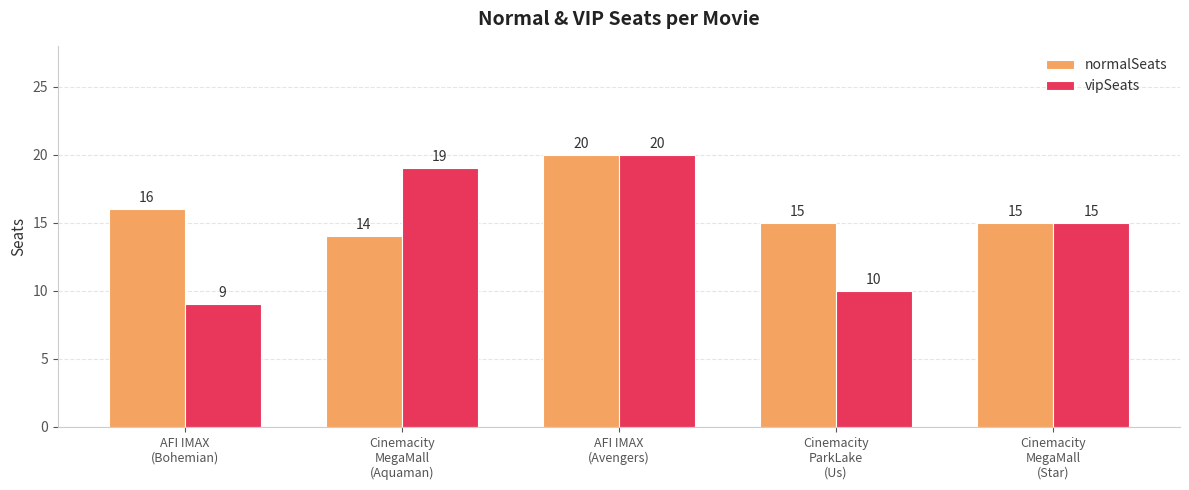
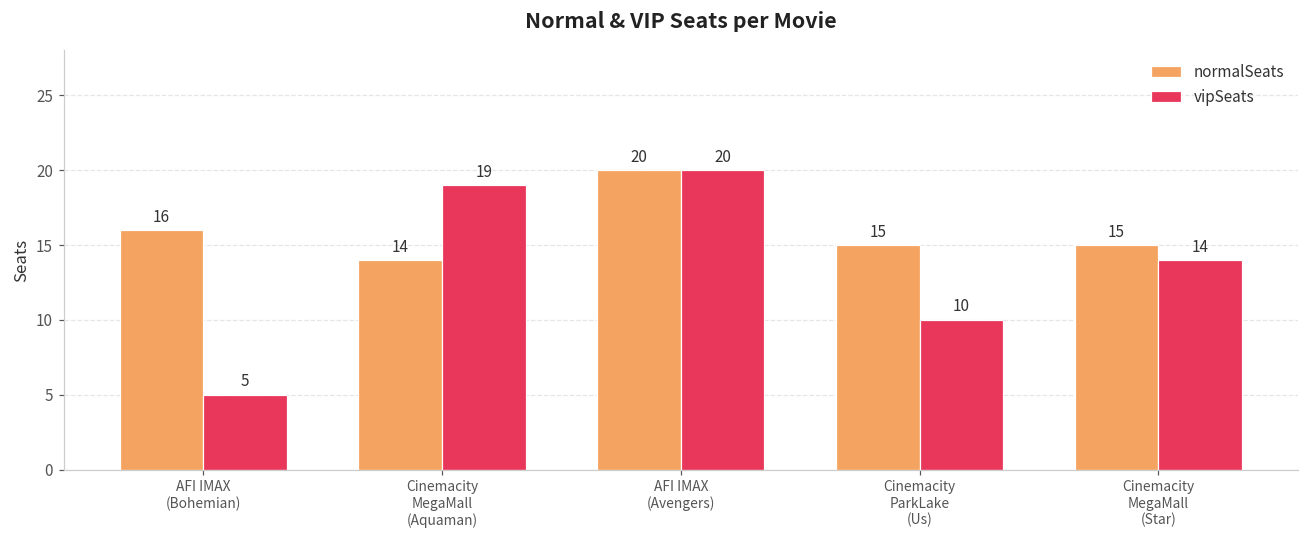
  {
    "normalSeats": {
      "AFI IMAX (Bohemian)": 16,
      "Cinemacity MegaMall (Aquaman)": 14,
      "AFI IMAX (Avengers)": 20,
      "Cinemacity ParkLake (Us)": 15,
      "Cinemacity MegaMall (Star)": 15
    },
    "vipSeats": {
-     "AFI IMAX (Bohemian)": 9,
+     "AFI IMAX (Bohemian)": 5,
      "Cinemacity MegaMall (Aquaman)": 19,
      "AFI IMAX (Avengers)": 20,
      "Cinemacity ParkLake (Us)": 10,
-     "Cinemacity MegaMall (Star)": 15
+     "Cinemacity MegaMall (Star)": 14
    }
  }
